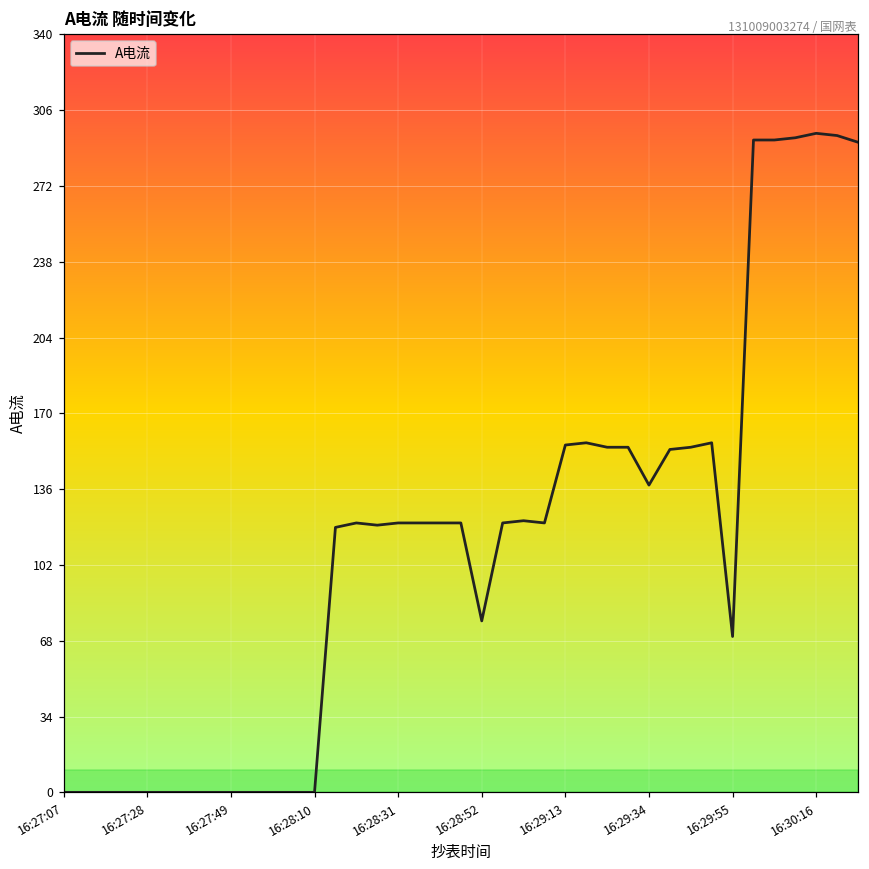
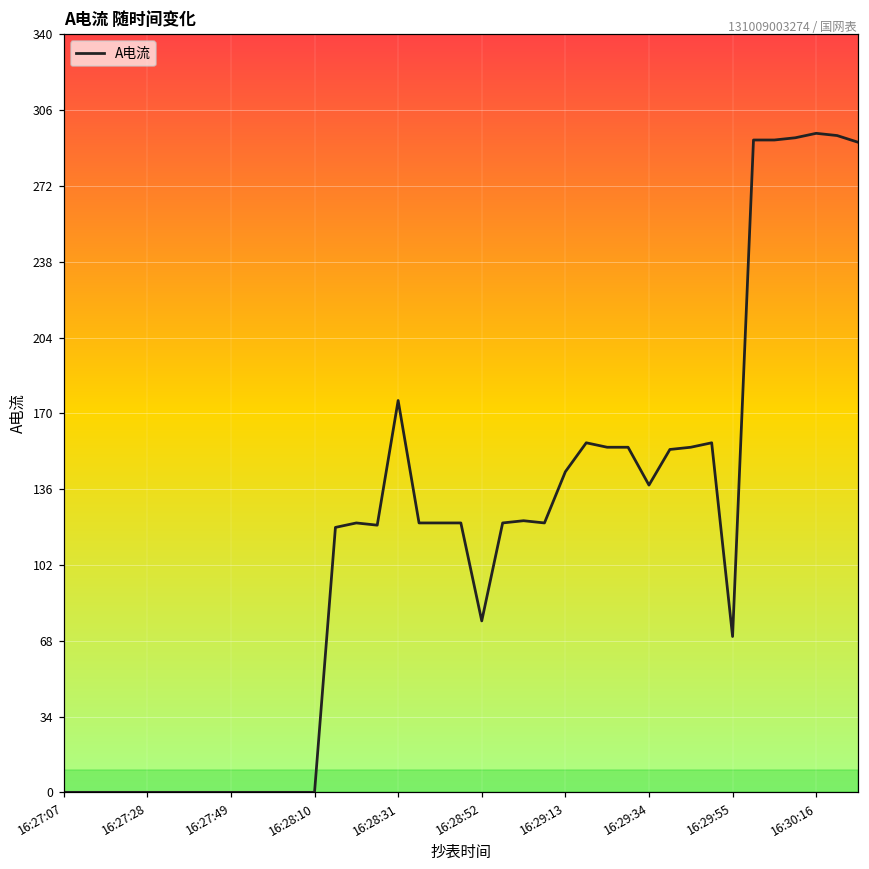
  {
    "16:27:07": 0,
    "16:27:28": 0,
    "16:27:49": 0,
    "16:28:10": 0,
-   "16:28:31": 121,
+   "16:28:31": 176,
    "16:28:52": 77,
-   "16:29:13": 156,
+   "16:29:13": 144,
    "16:29:34": 138,
    "16:29:55": 70,
    "16:30:16": 296
  }
